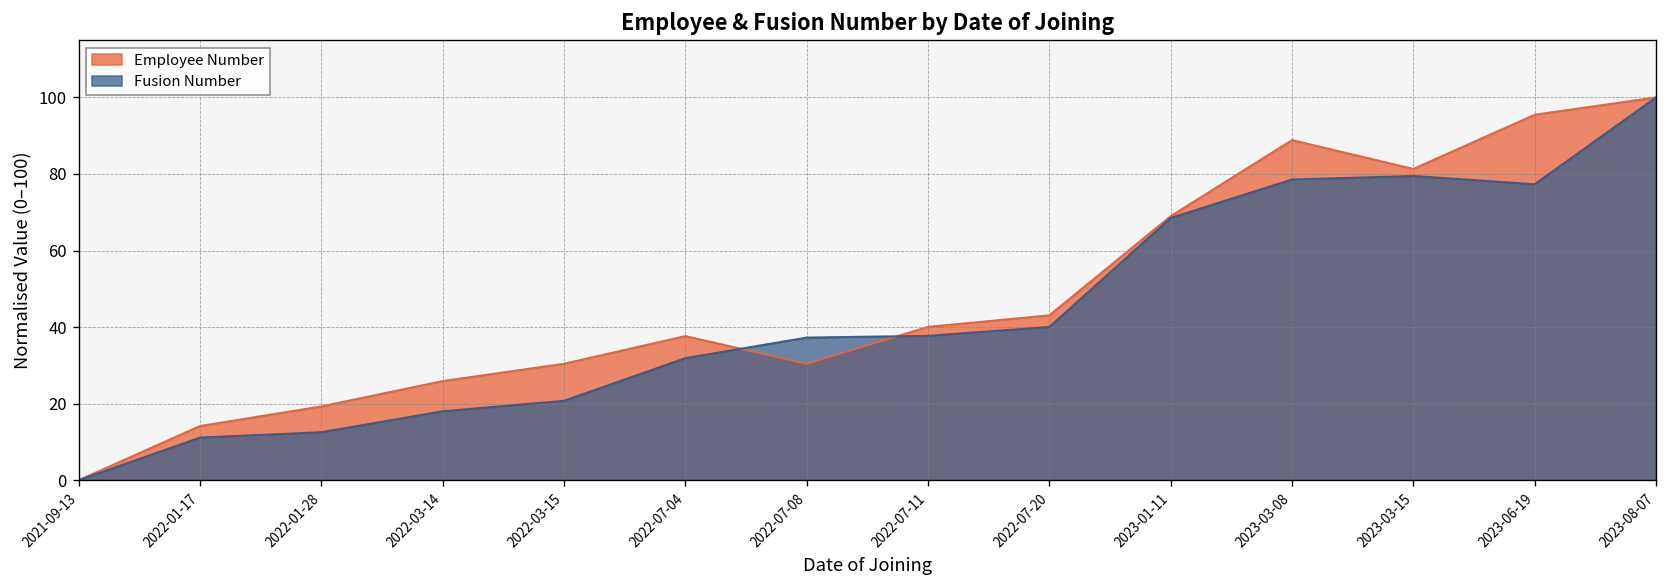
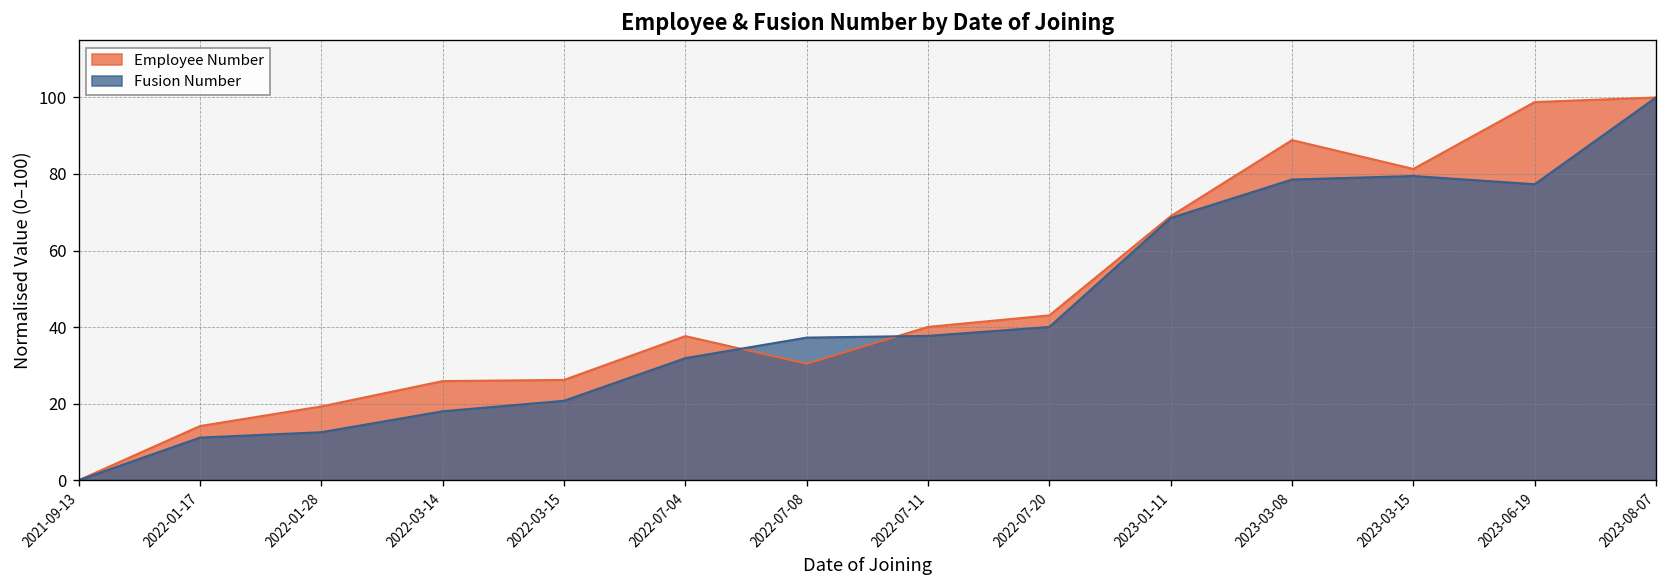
  {
    "Employee Number": {
      "2022-01-17": 14,
      "2022-01-28": 19,
      "2022-03-14": 26,
-     "2022-03-15": 30,
+     "2022-03-15": 26,
      "2022-07-04": 38,
      "2022-07-08": 30,
      "2022-07-11": 40,
      "2022-07-20": 43,
      "2023-03-08": 89,
      "2023-03-15": 81,
-     "2023-06-19": 95
+     "2023-06-19": 99
    },
    "Fusion Number": {
      "2022-01-17": 11,
      "2022-01-28": 13,
      "2022-03-14": 18,
      "2022-03-15": 21,
      "2022-07-04": 32,
      "2022-07-08": 37,
      "2022-07-11": 38,
      "2022-07-20": 40,
      "2023-03-08": 79,
      "2023-03-15": 79,
      "2023-06-19": 77
    }
  }
